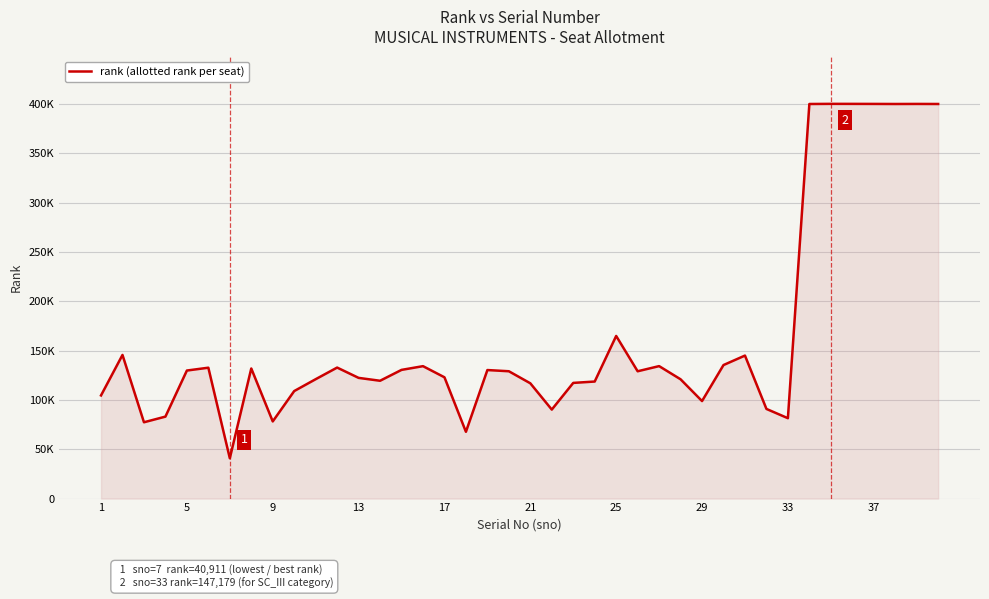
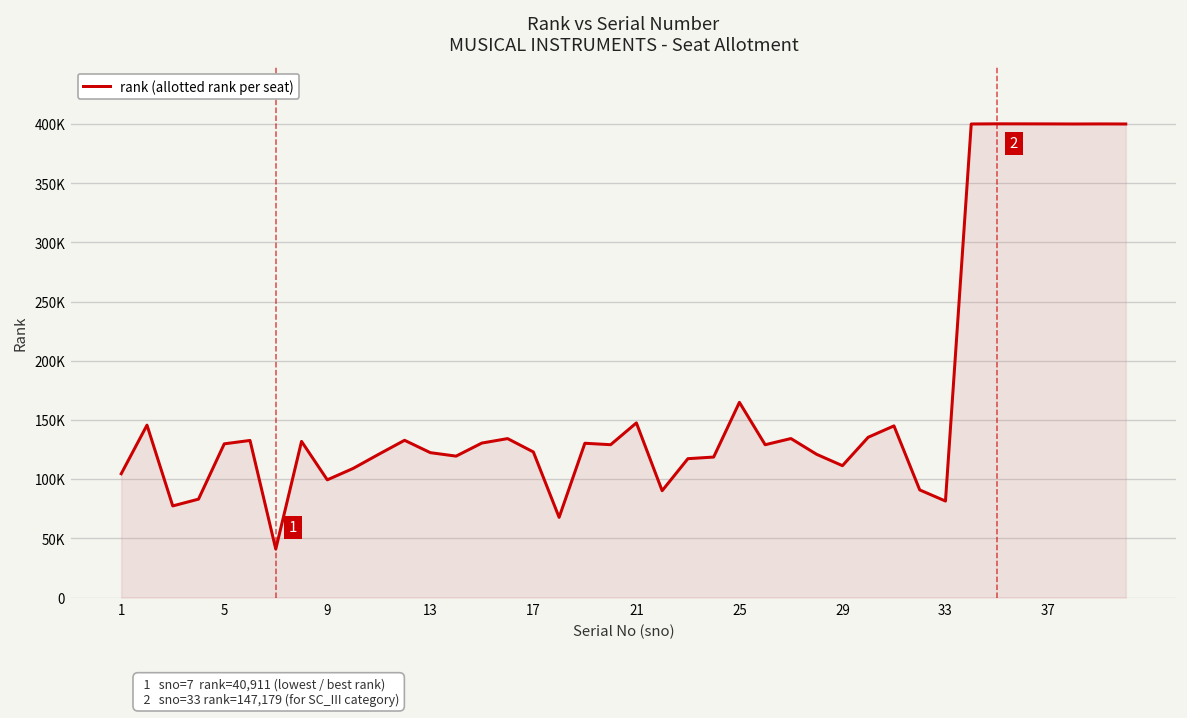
  {
    "1": 100000,
    "5": 130000,
-   "9": 80000,
+   "9": 100000,
    "13": 120000,
    "17": 120000,
-   "21": 120000,
+   "21": 150000,
    "25": 160000,
-   "29": 100000,
+   "29": 110000,
    "33": 80000,
    "37": 400000
  }
